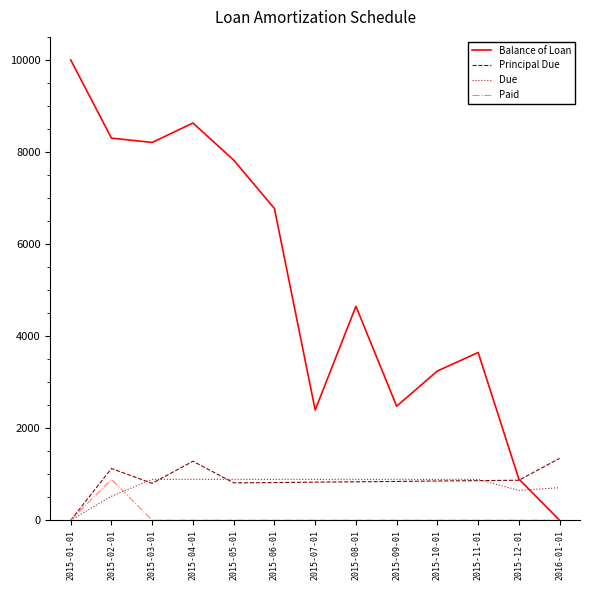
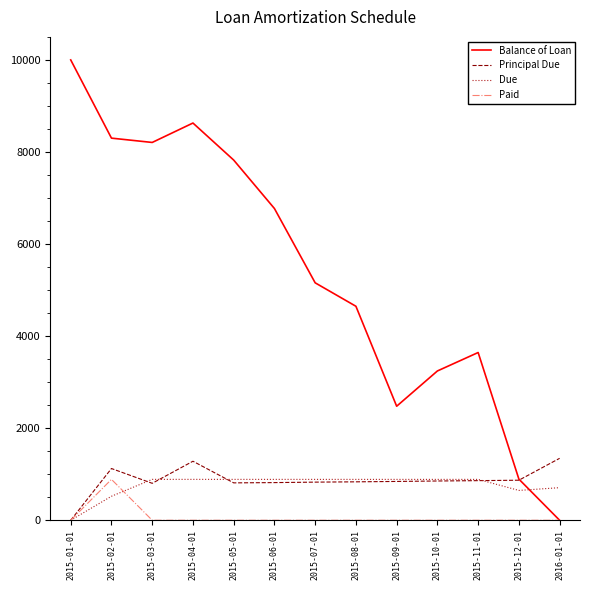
  {
    "Balance of Loan": {
      "2015-01-01": 10000,
      "2015-02-01": 8300,
      "2015-03-01": 8200,
      "2015-04-01": 8600,
      "2015-05-01": 7800,
      "2015-06-01": 6800,
-     "2015-07-01": 2400,
+     "2015-07-01": 5200,
      "2015-08-01": 4600,
      "2015-09-01": 2500,
      "2015-10-01": 3200,
      "2015-11-01": 3600
    },
    "Principal Due": {
      "2015-02-01": 1100,
      "2015-03-01": 800,
      "2015-04-01": 1300,
      "2015-05-01": 800,
      "2015-06-01": 800,
      "2015-07-01": 800,
      "2016-01-01": 1300
    },
    "Due": {
      "2015-02-01": 500,
      "2015-03-01": 900,
      "2015-04-01": 900,
      "2015-05-01": 900,
      "2015-06-01": 900,
      "2015-07-01": 900,
      "2015-12-01": 600,
      "2016-01-01": 700
    },
    "Paid": {
      "2015-02-01": 900,
      "2015-03-01": 0,
      "2015-04-01": 0,
      "2015-05-01": 0,
      "2015-06-01": 0,
      "2015-07-01": 0,
      "2015-08-01": 0,
      "2015-09-01": 0,
      "2015-10-01": 0,
      "2015-11-01": 0,
      "2015-12-01": 0
    }
  }
